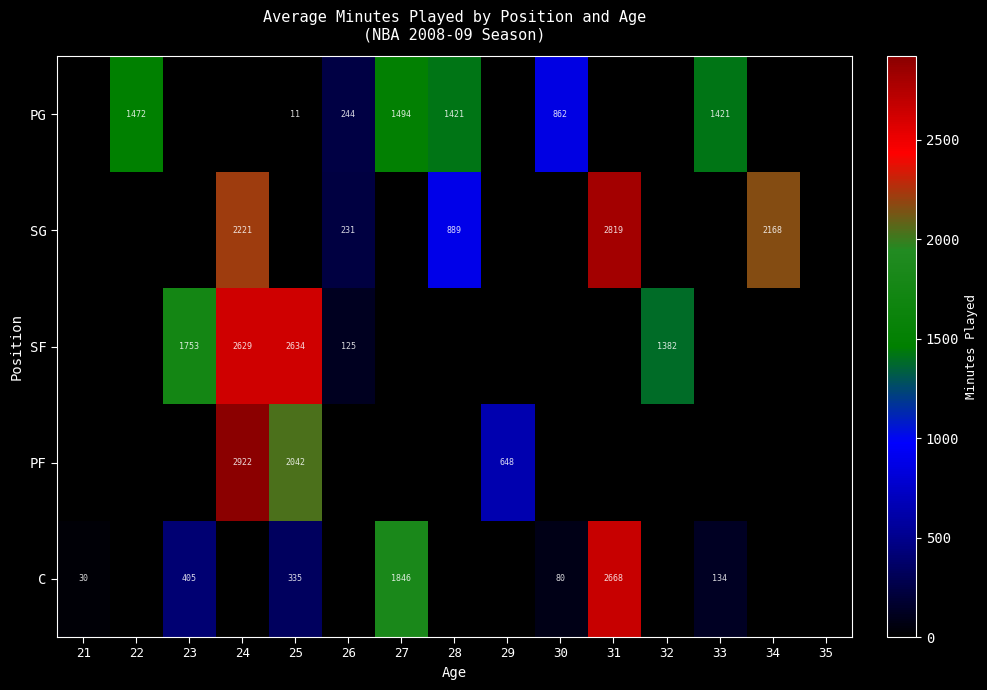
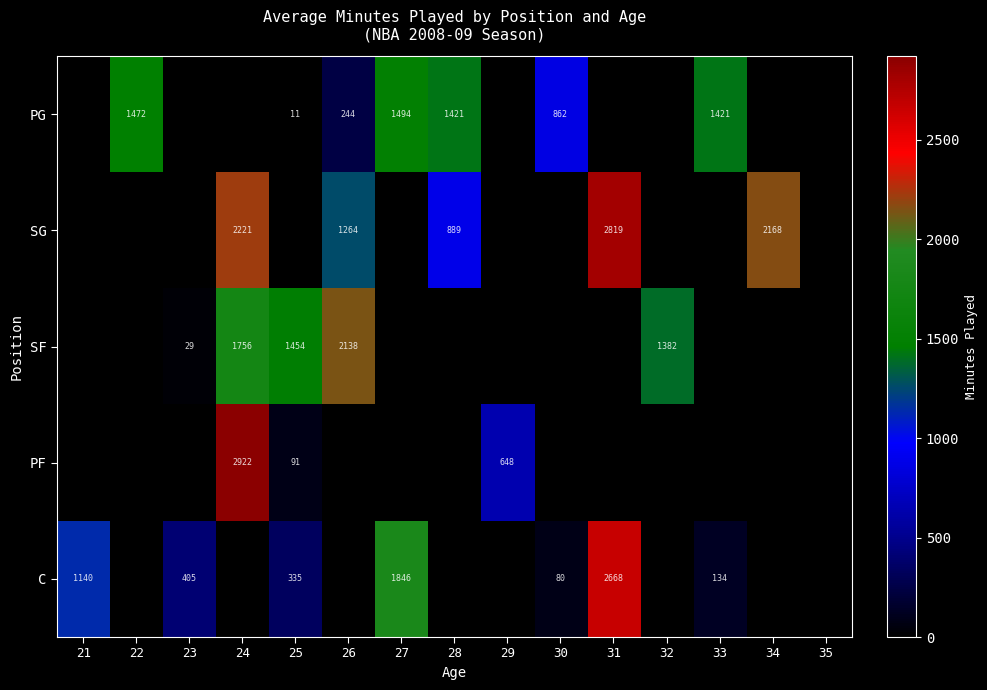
  {
    "PG": {
      "22": 1472,
      "25": 11,
      "26": 244,
      "27": 1494,
      "28": 1421,
      "30": 862,
      "33": 1421
    },
    "SG": {
      "24": 2221,
-     "26": 231,
+     "26": 1264,
      "28": 889,
      "31": 2819,
      "34": 2168
    },
    "SF": {
-     "23": 1753,
-     "24": 2629,
-     "25": 2634,
-     "26": 125,
+     "23": 29,
+     "24": 1756,
+     "25": 1454,
+     "26": 2138,
      "32": 1382
    },
    "PF": {
      "24": 2922,
-     "25": 2042,
+     "25": 91,
      "29": 648
    },
    "C": {
-     "21": 30,
+     "21": 1140,
      "23": 405,
      "25": 335,
      "27": 1846,
      "30": 80,
      "31": 2668,
      "33": 134
    }
  }
